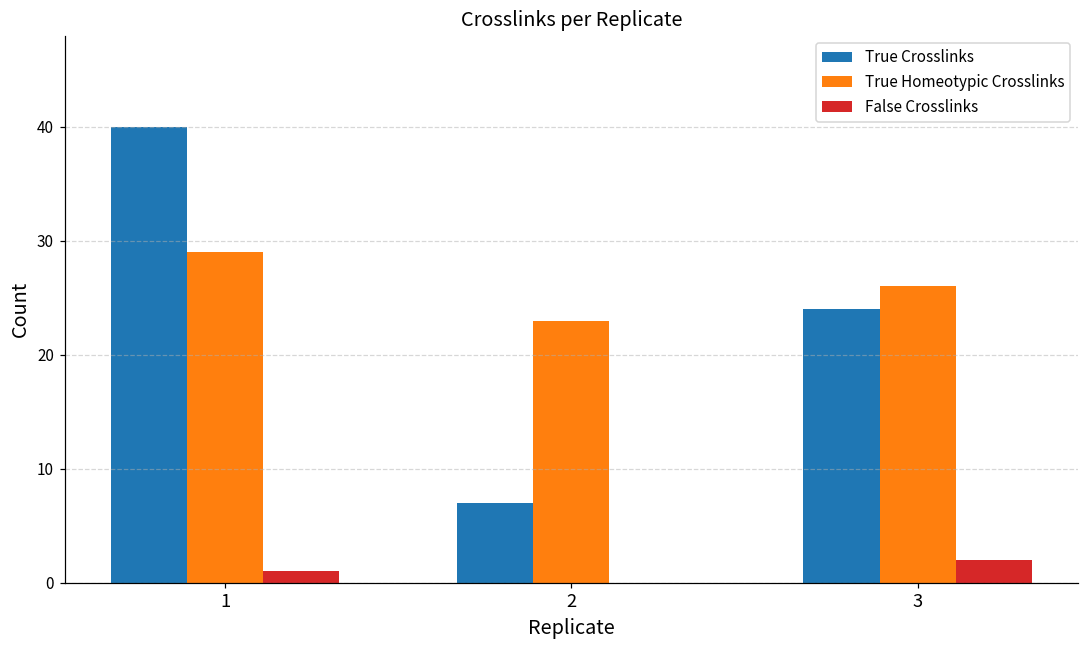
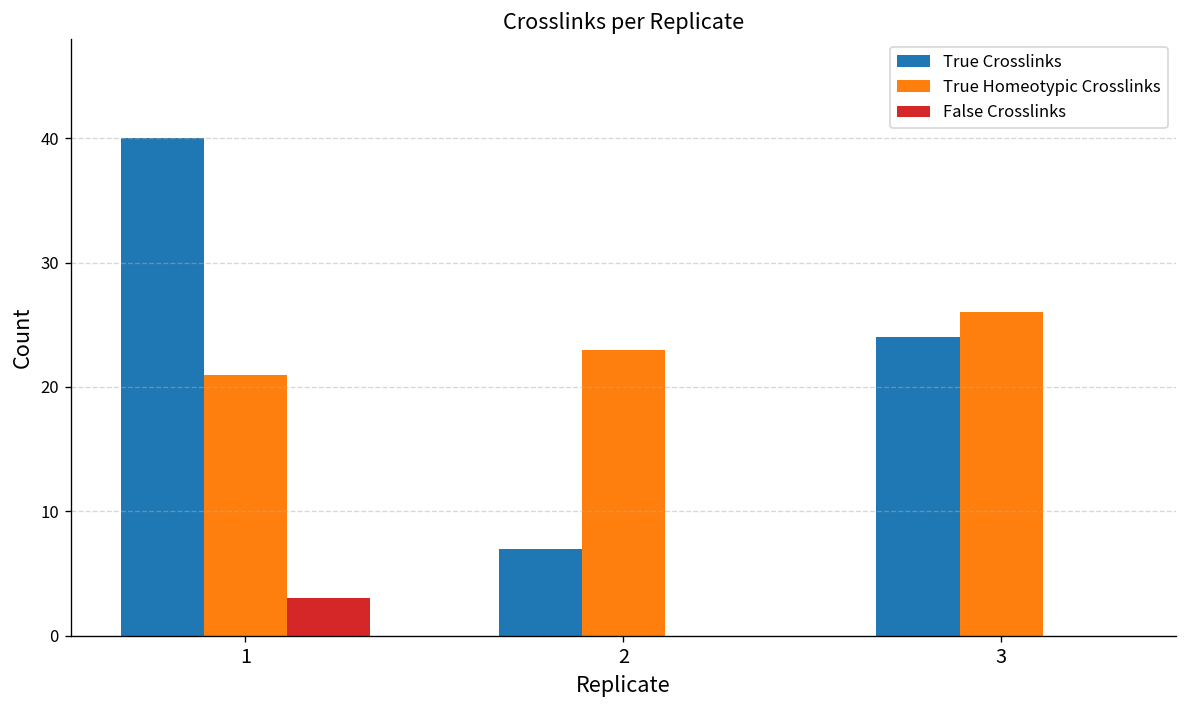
  {
    "True Crosslinks": {
      "1": 40,
      "2": 7,
      "3": 24
    },
    "True Homeotypic Crosslinks": {
-     "1": 29,
+     "1": 21,
      "2": 23,
      "3": 26
    },
    "False Crosslinks": {
-     "1": 1,
+     "1": 3,
      "2": 0,
-     "3": 2
+     "3": 0
    }
  }
